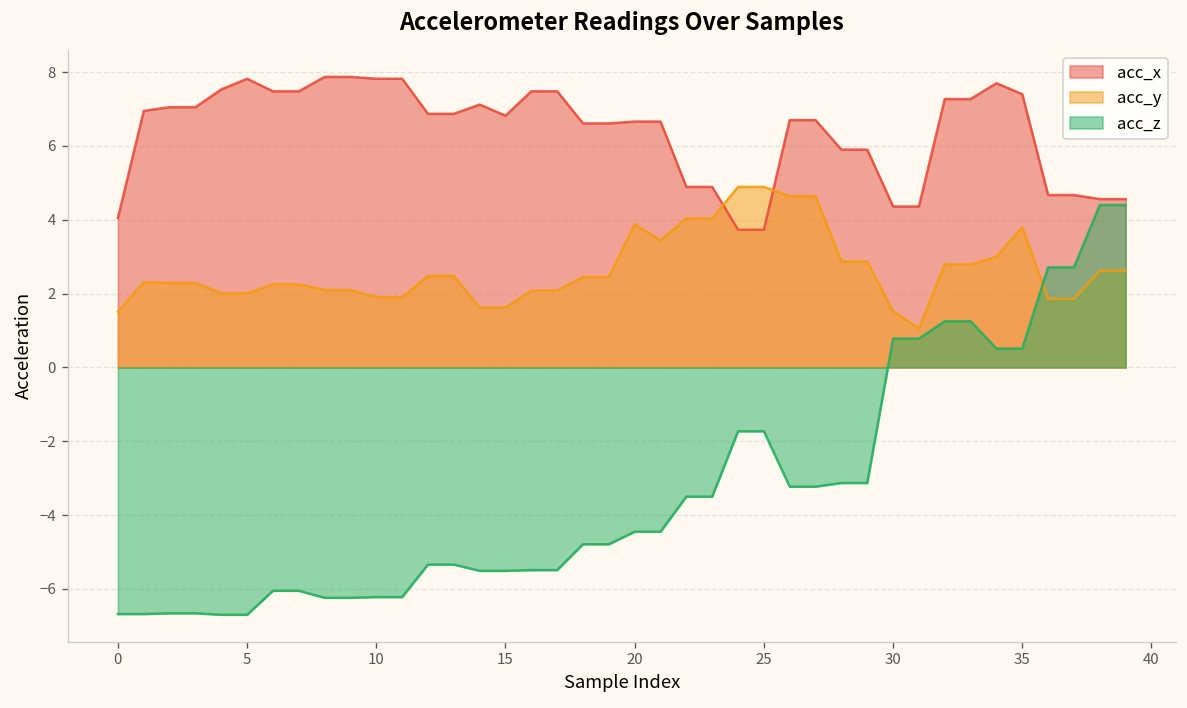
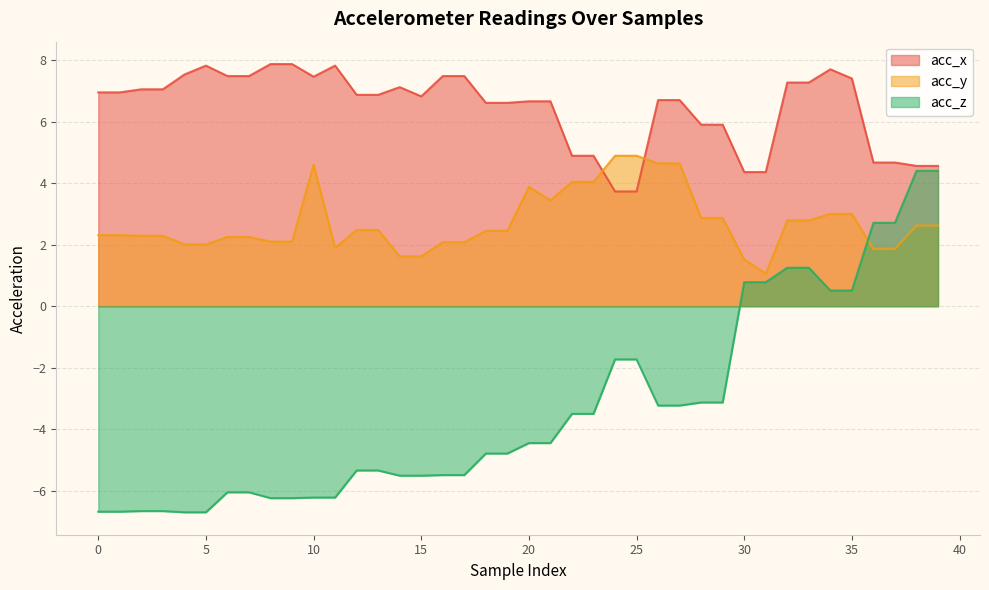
  {
    "acc_x": {
-     "0": 4.1,
+     "0": 7.0,
      "5": 7.8,
-     "10": 7.8,
+     "10": 7.5,
      "15": 6.8,
      "20": 6.7,
      "25": 3.7,
      "30": 4.4,
      "35": 7.4
    },
    "acc_y": {
-     "0": 1.5,
+     "0": 2.3,
      "5": 2.0,
-     "10": 1.9,
+     "10": 4.6,
      "15": 1.6,
      "20": 3.9,
      "25": 4.9,
      "30": 1.5,
-     "35": 3.8
+     "35": 3.0
    }
  }
